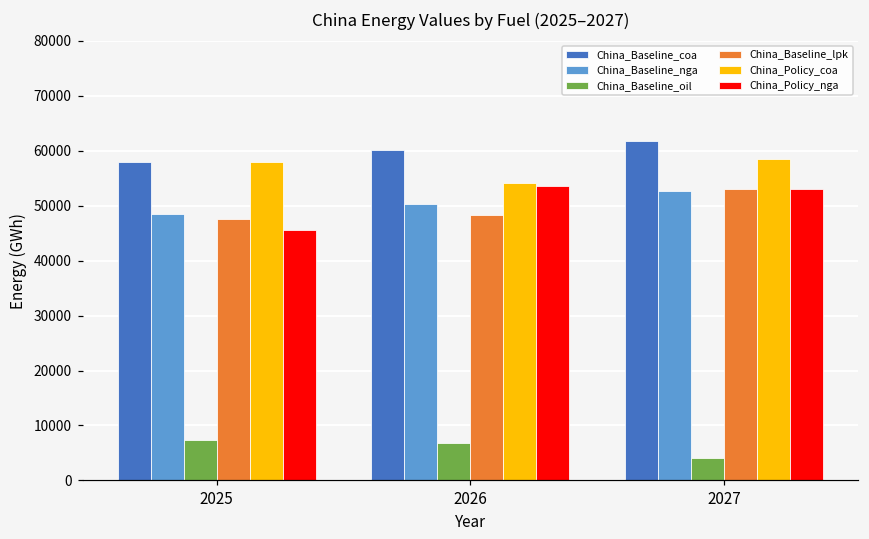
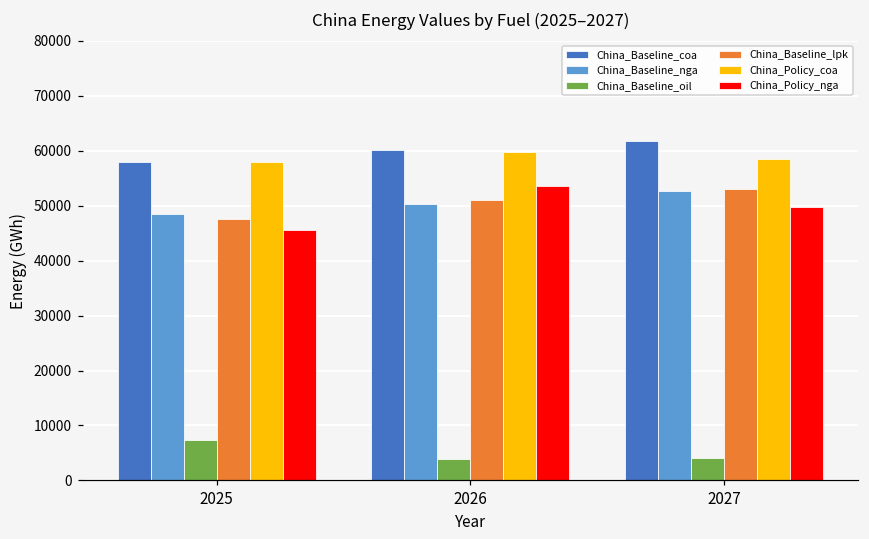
  {
    "China_Baseline_oil": {
      "2025": 7000,
-     "2026": 7000,
+     "2026": 4000,
      "2027": 4000
    },
    "China_Baseline_lpk": {
      "2025": 48000,
-     "2026": 48000,
+     "2026": 51000,
      "2027": 53000
    },
    "China_Policy_coa": {
      "2025": 58000,
-     "2026": 54000,
+     "2026": 60000,
      "2027": 59000
    },
    "China_Policy_nga": {
      "2025": 46000,
      "2026": 54000,
-     "2027": 53000
+     "2027": 50000
    }
  }
